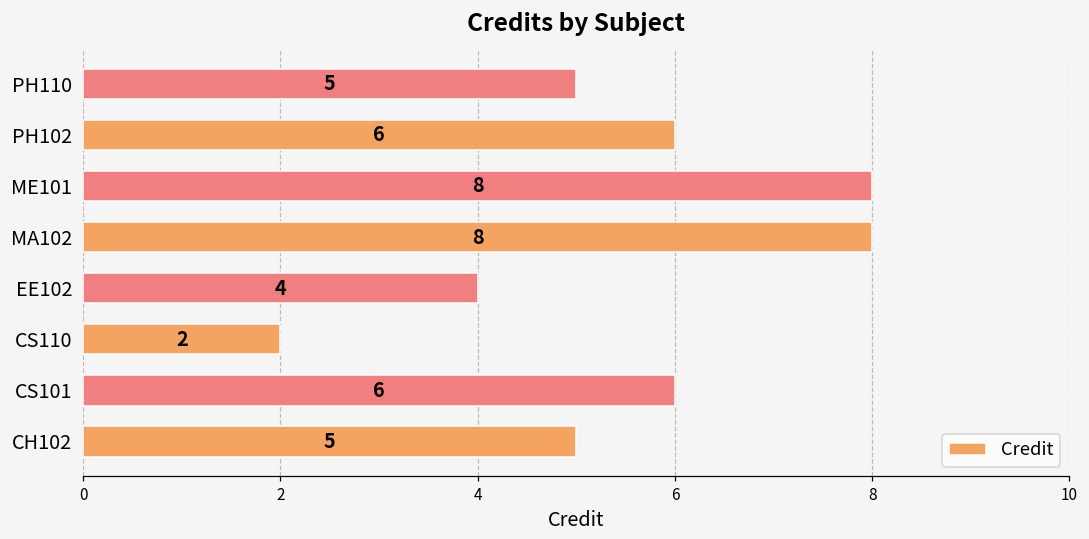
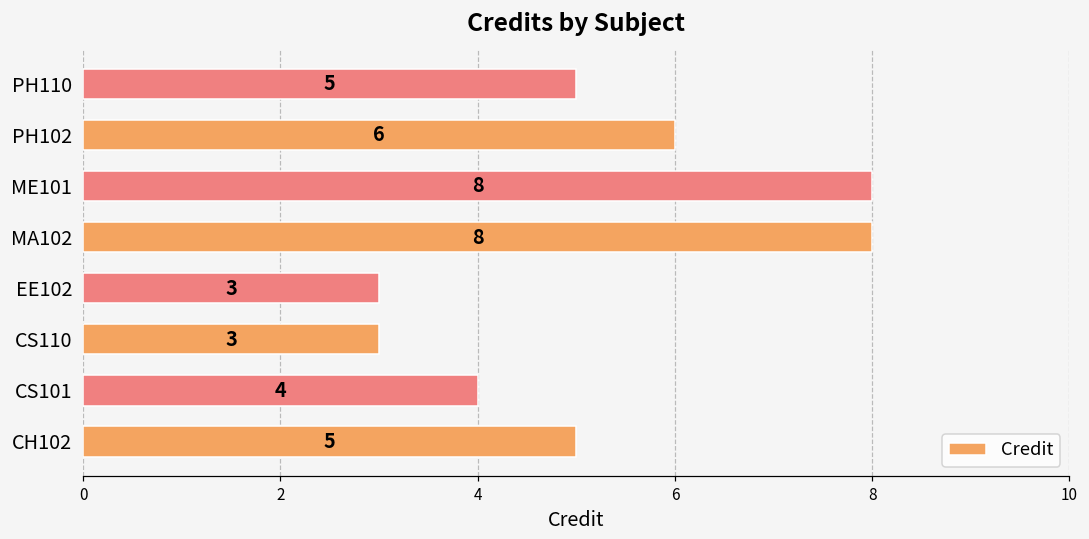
  {
    "PH110": 5,
    "PH102": 6,
    "ME101": 8,
    "MA102": 8,
-   "EE102": 4,
-   "CS110": 2,
-   "CS101": 6,
+   "EE102": 3,
+   "CS110": 3,
+   "CS101": 4,
    "CH102": 5
  }
